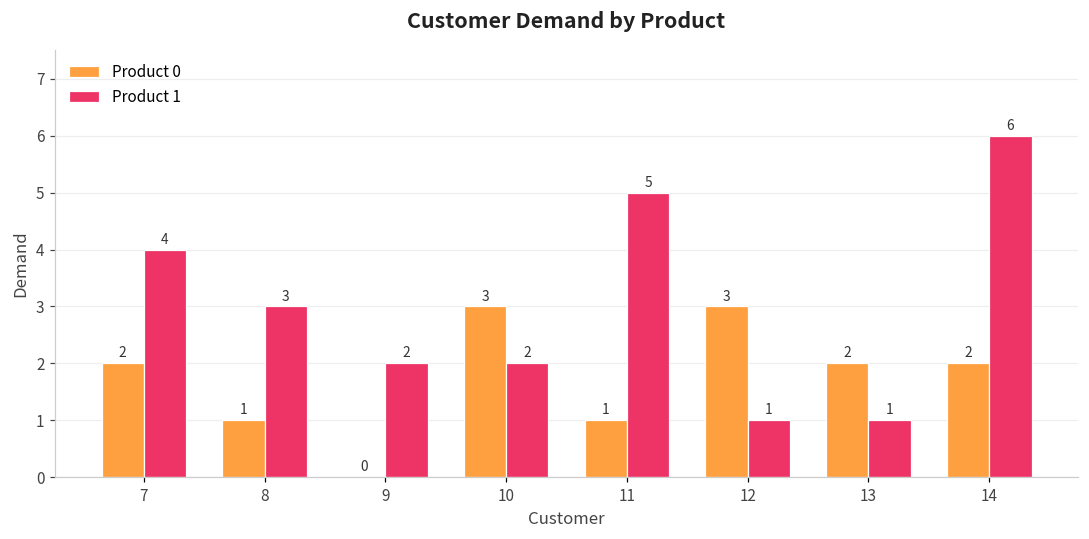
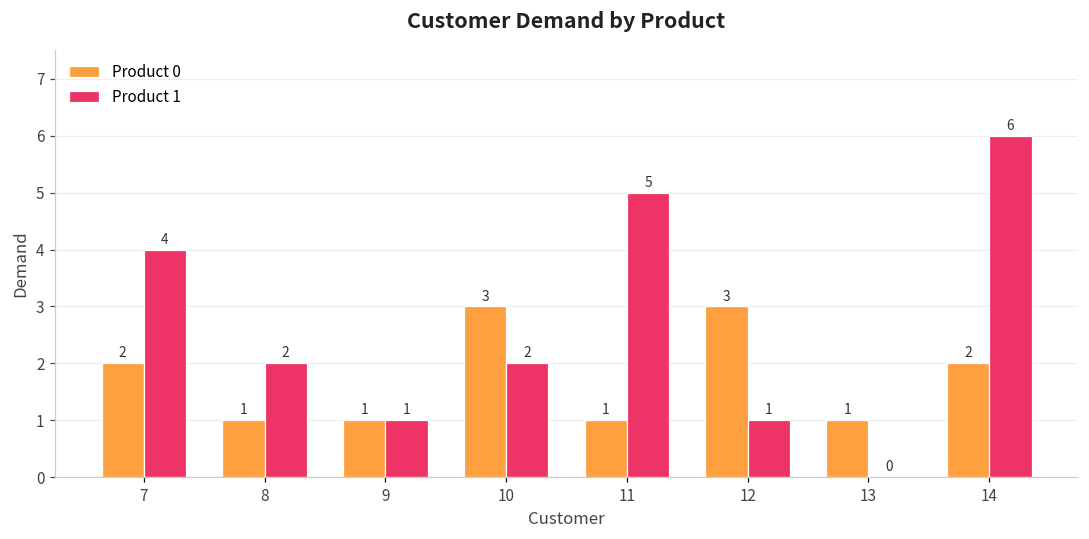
  {
    "Product 0": {
      "7": 2,
      "8": 1,
-     "9": 0,
+     "9": 1,
      "10": 3,
      "11": 1,
      "12": 3,
-     "13": 2,
+     "13": 1,
      "14": 2
    },
    "Product 1": {
      "7": 4,
-     "8": 3,
-     "9": 2,
+     "8": 2,
+     "9": 1,
      "10": 2,
      "11": 5,
      "12": 1,
-     "13": 1,
+     "13": 0,
      "14": 6
    }
  }
